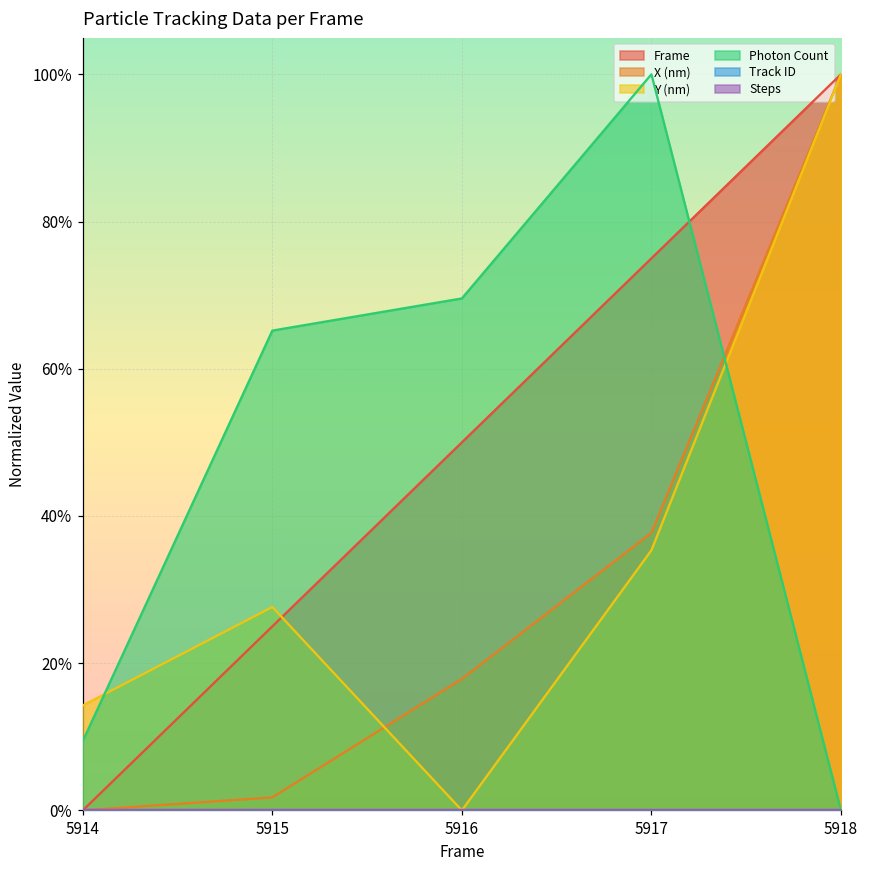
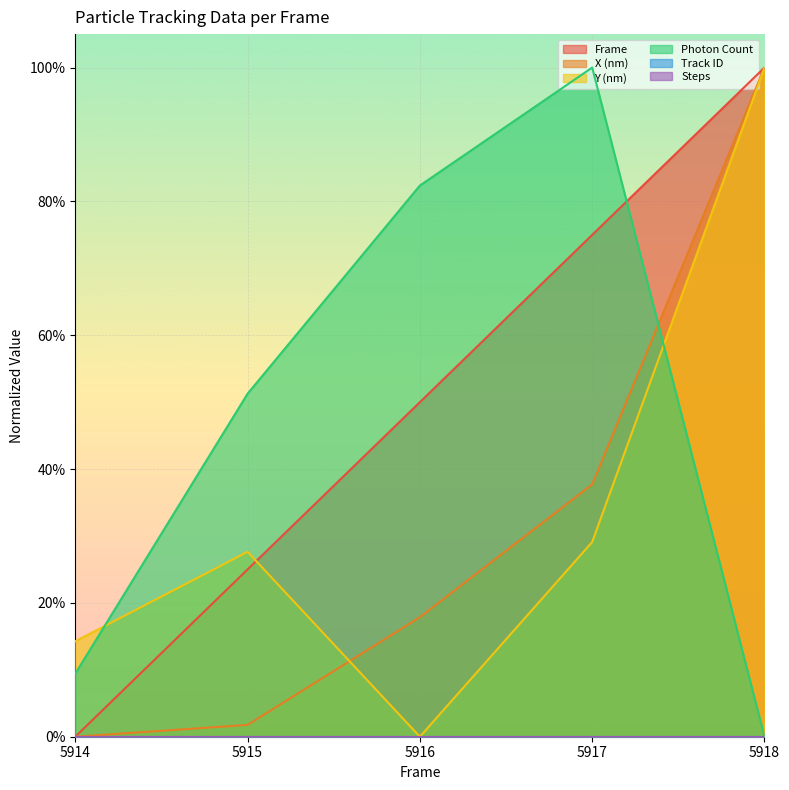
  {
    "Y (nm)": {
      "5914": "14%",
      "5915": "28%",
-     "5917": "35%"
+     "5917": "29%"
    },
    "Photon Count": {
      "5914": "9%",
-     "5915": "65%",
-     "5916": "70%"
+     "5915": "51%",
+     "5916": "82%"
    },
    "Steps": {
      "5915": "0%",
      "5917": "0%"
    }
  }
